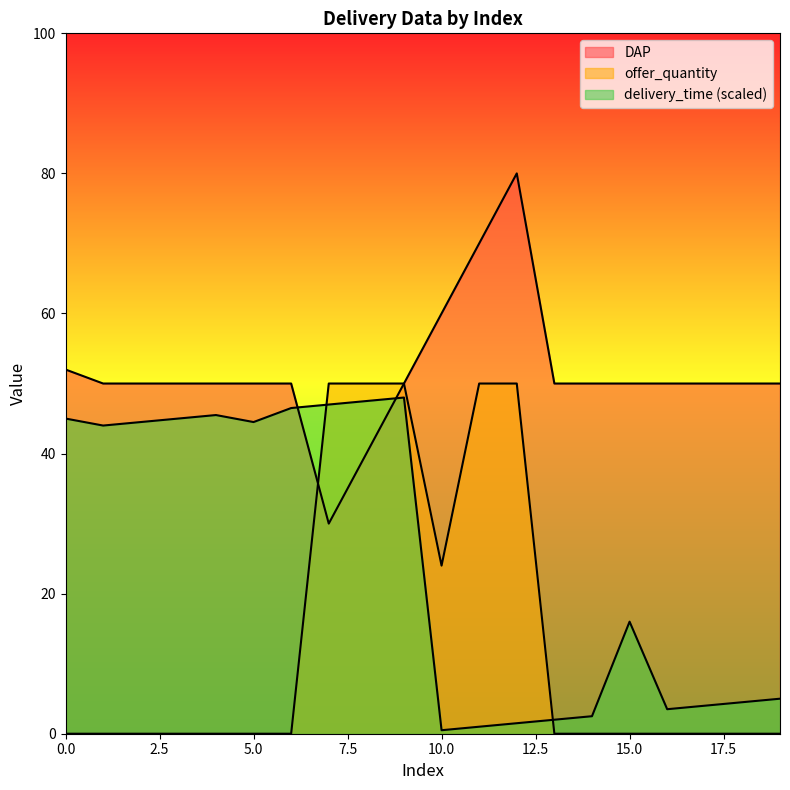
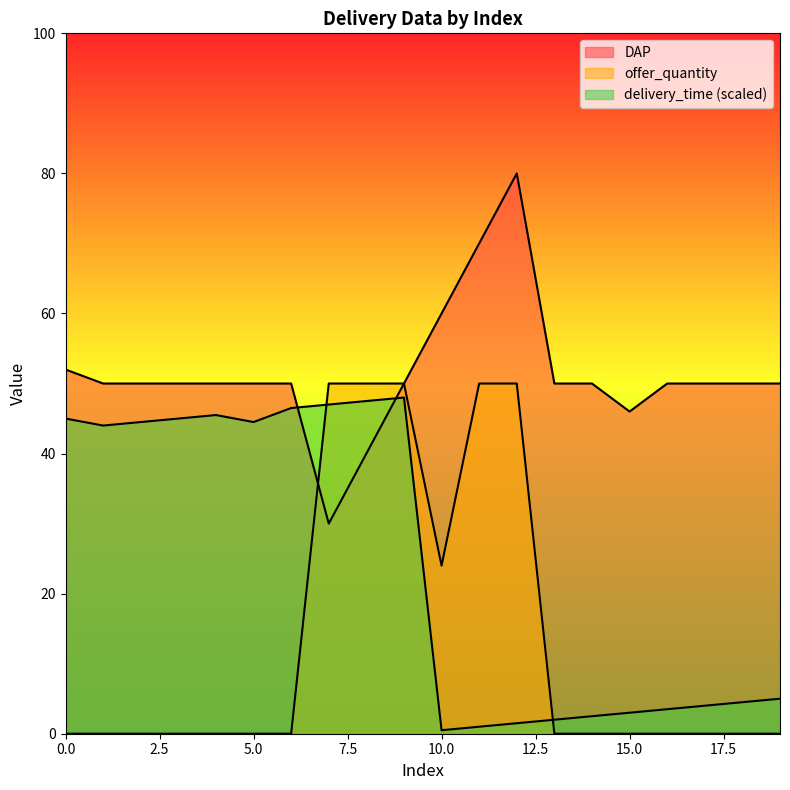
  {
    "DAP": {
      "0.0": 52,
      "5.0": 50,
      "10.0": 60,
-     "15.0": 50
+     "15.0": 46
    },
    "offer_quantity": {
      "0.0": 0,
      "5.0": 0,
      "10.0": 24,
      "15.0": 0
    },
    "delivery_time (scaled)": {
      "0.0": 45,
      "5.0": 45,
      "10.0": 1,
-     "15.0": 16
+     "15.0": 3
    }
  }
